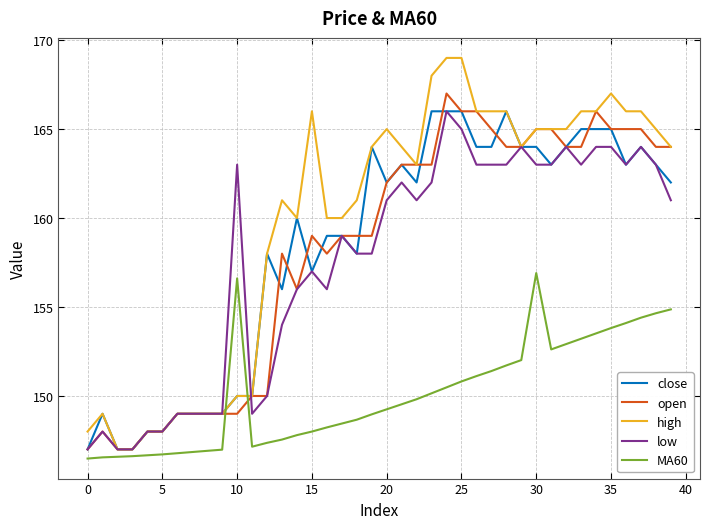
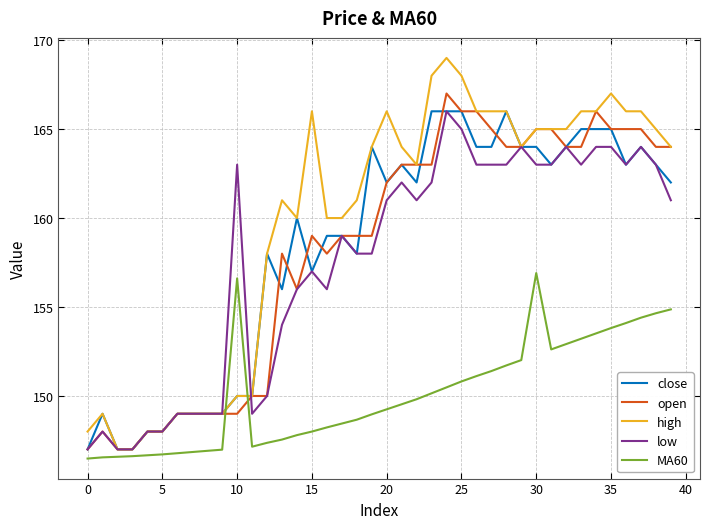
  {
    "close": {
      "30": 164
    },
    "open": {
      "10": 149,
      "15": 159
    },
    "high": {
      "0": 148,
      "15": 166,
-     "20": 165,
-     "25": 169,
+     "20": 166,
+     "25": 168,
      "35": 167
    },
    "low": {
      "10": 163,
      "20": 161,
      "25": 165,
      "30": 163,
      "35": 164
    },
    "MA60": {
      "0": 146.5,
      "5": 146.7,
      "10": 156.6,
      "15": 148,
      "20": 149.3,
      "25": 150.8,
      "30": 157,
      "35": 153.8
    }
  }
